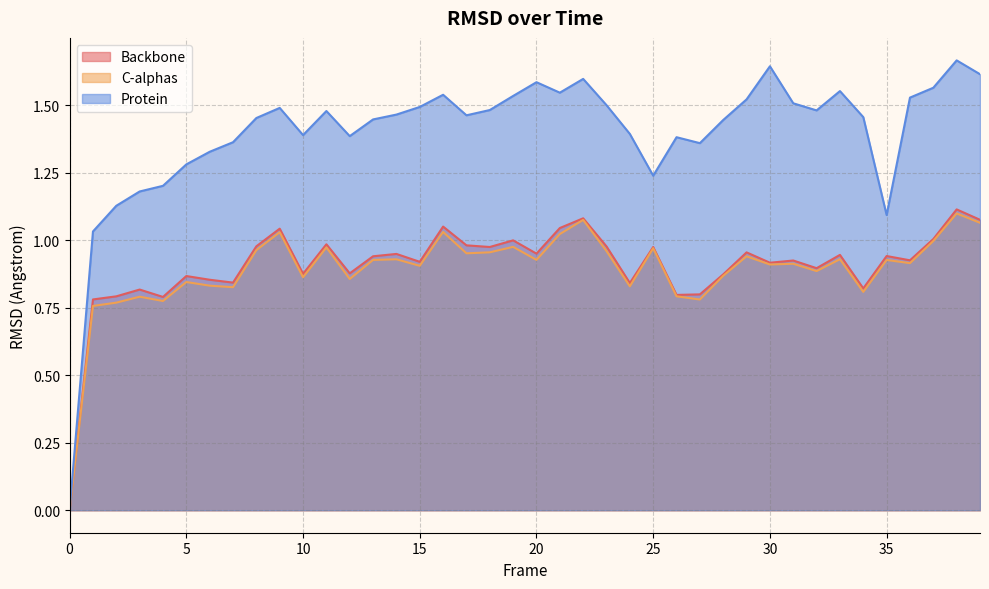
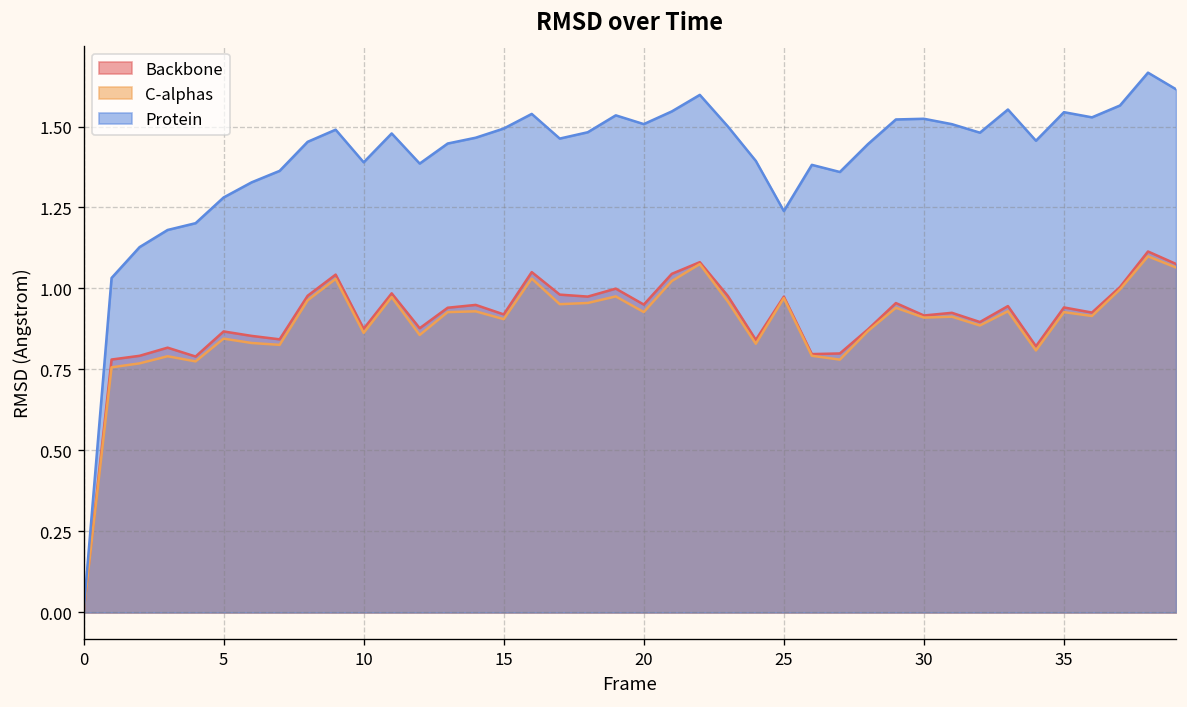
  {
    "Protein": {
      "5": 1.28,
      "10": 1.39,
      "15": 1.49,
-     "20": 1.59,
+     "20": 1.51,
      "25": 1.24,
-     "30": 1.64,
-     "35": 1.09
+     "30": 1.52,
+     "35": 1.54
    }
  }
